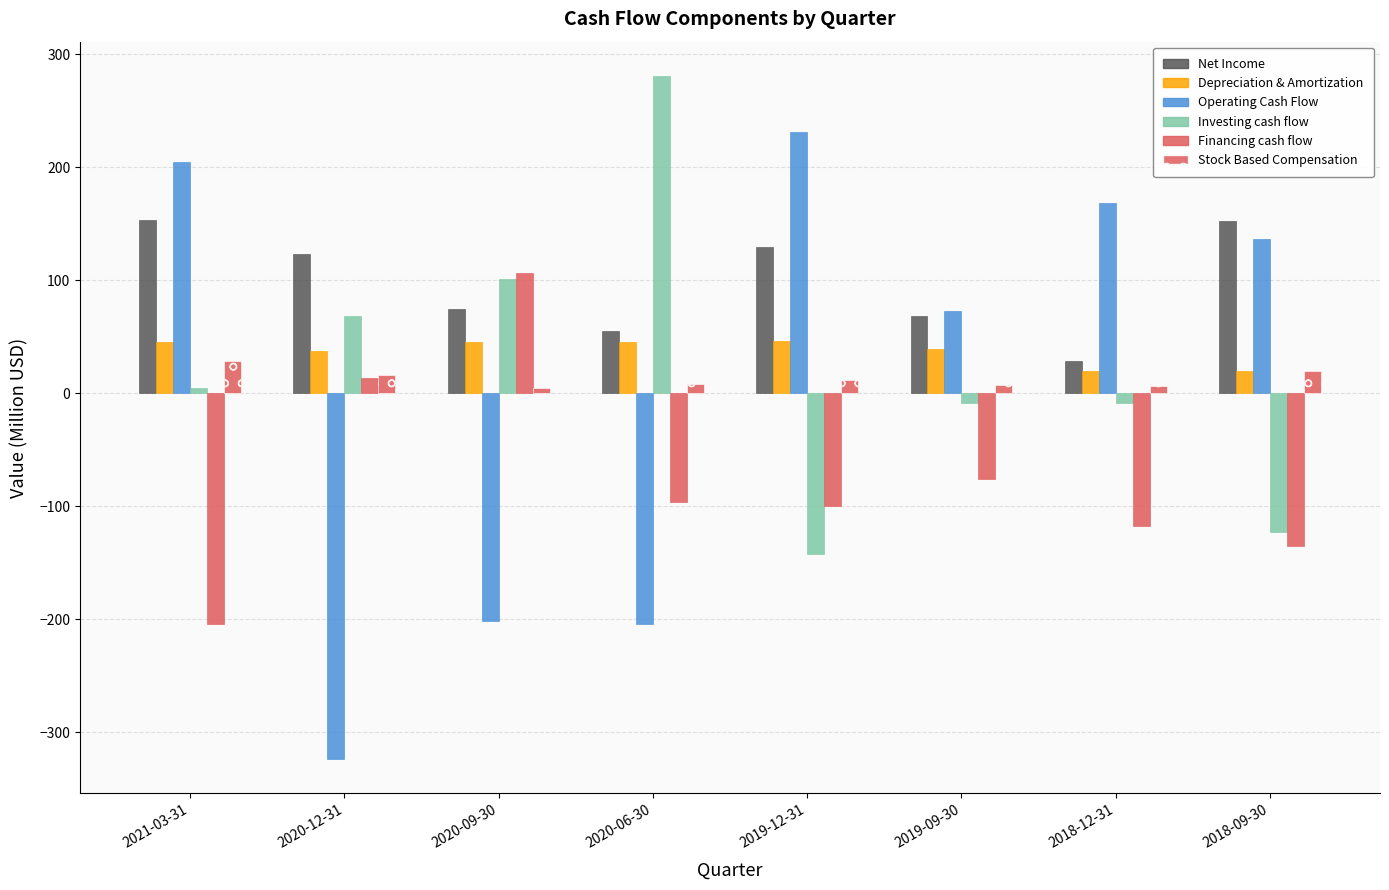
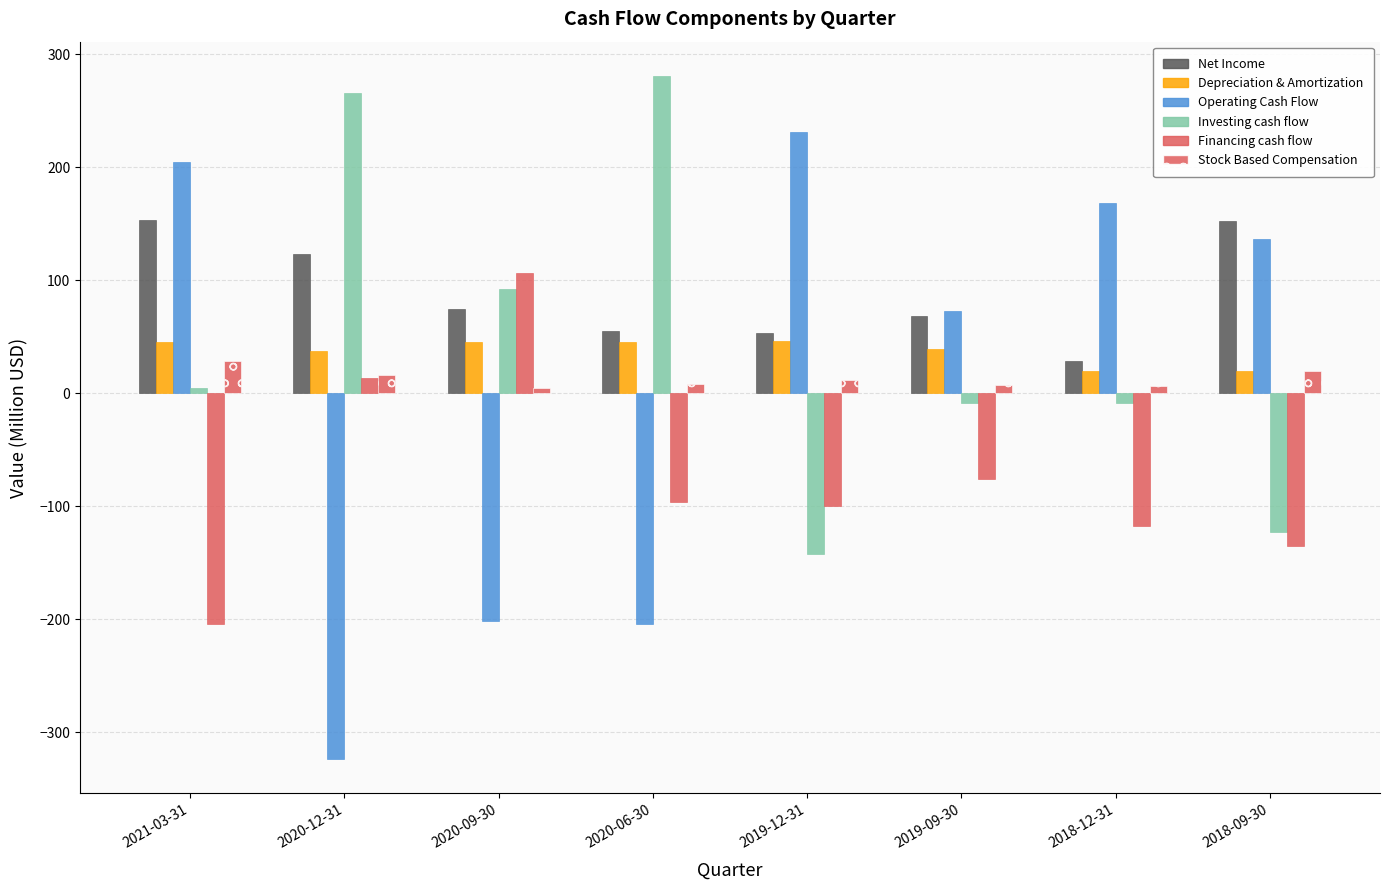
  {
    "Net Income": {
      "2021-03-31": 154,
      "2020-12-31": 123,
      "2020-09-30": 74,
      "2020-06-30": 55,
-     "2019-12-31": 130,
+     "2019-12-31": 53,
      "2019-09-30": 68,
      "2018-12-31": 29,
      "2018-09-30": 153
    },
    "Depreciation & Amortization": {
      "2021-03-31": 46,
      "2020-12-31": 38,
      "2020-09-30": 45,
      "2020-06-30": 45,
      "2019-12-31": 46,
      "2019-09-30": 40,
      "2018-12-31": 20,
      "2018-09-30": 19
    },
    "Operating Cash Flow": {
      "2021-03-31": 205,
      "2020-12-31": -324,
      "2020-09-30": -202,
      "2020-06-30": -205,
      "2019-12-31": 231,
      "2019-09-30": 73,
      "2018-12-31": 169,
      "2018-09-30": 137
    },
    "Investing cash flow": {
      "2021-03-31": 5,
-     "2020-12-31": 68,
-     "2020-09-30": 101,
+     "2020-12-31": 266,
+     "2020-09-30": 92,
      "2020-06-30": 281,
      "2019-12-31": -143,
      "2019-09-30": -8,
      "2018-12-31": -8,
      "2018-09-30": -123
    }
  }
